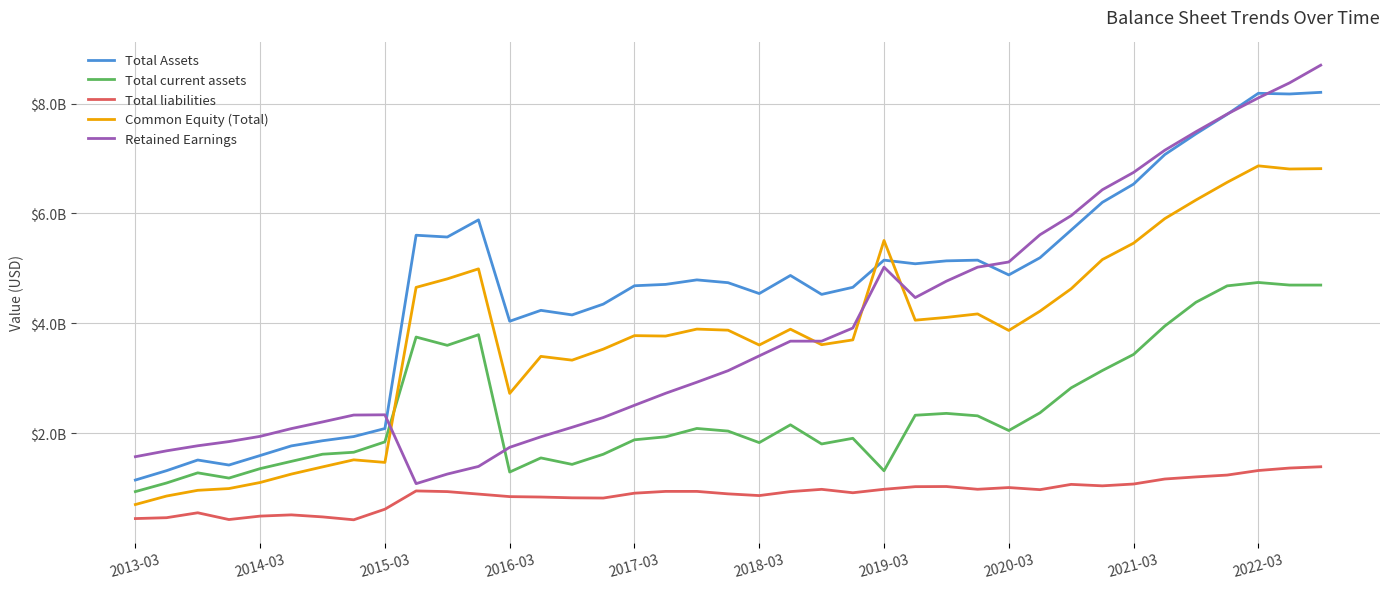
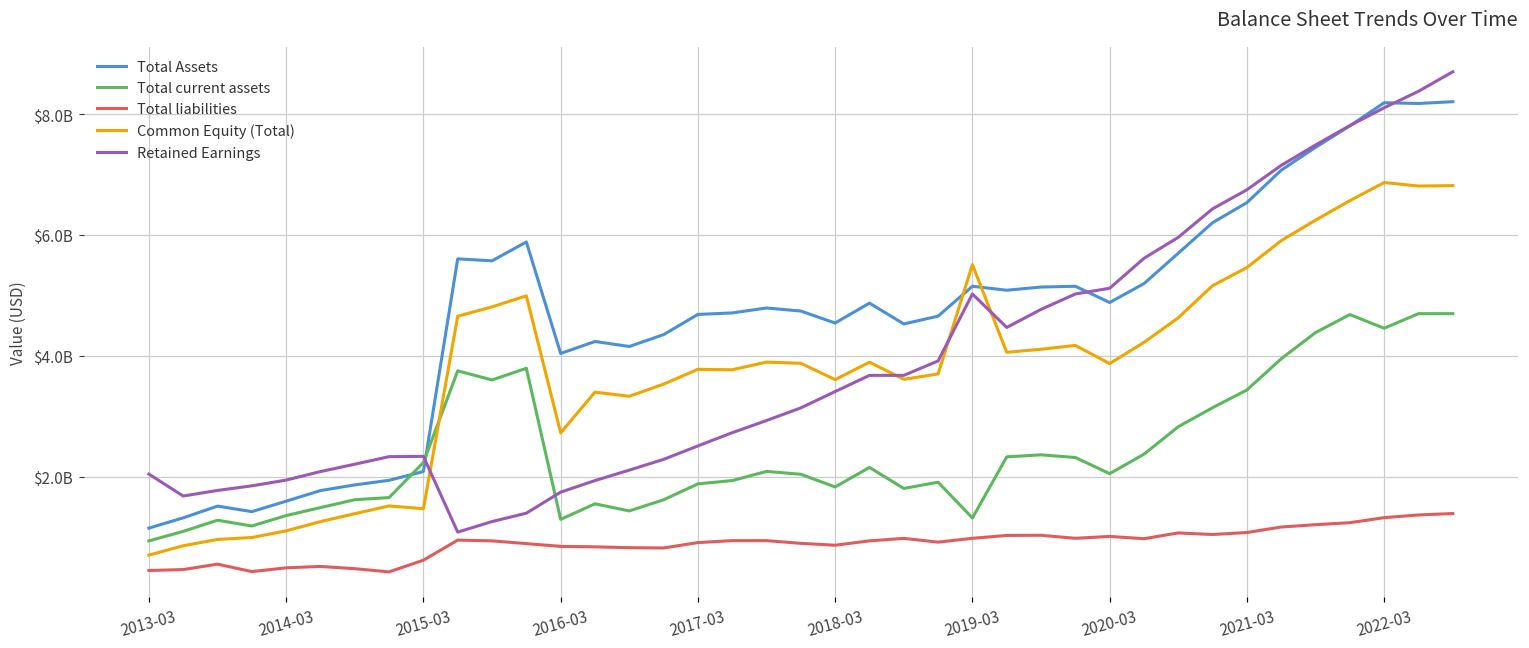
  {
    "Total Assets": {
      "2013-03": "$1100000000",
      "2014-03": "$1600000000",
      "2015-03": "$2100000000",
      "2016-03": "$4000000000",
      "2017-03": "$4700000000",
      "2018-03": "$4500000000",
      "2019-03": "$5200000000",
      "2020-03": "$4900000000",
      "2021-03": "$6500000000",
      "2022-03": "$8200000000"
    },
    "Total current assets": {
      "2013-03": "$900000000",
      "2014-03": "$1400000000",
-     "2015-03": "$1800000000",
+     "2015-03": "$2200000000",
      "2016-03": "$1300000000",
      "2017-03": "$1900000000",
      "2018-03": "$1800000000",
      "2019-03": "$1300000000",
      "2020-03": "$2000000000",
      "2021-03": "$3400000000",
-     "2022-03": "$4700000000"
+     "2022-03": "$4500000000"
    },
    "Total liabilities": {
      "2013-03": "$400000000",
      "2014-03": "$500000000",
      "2015-03": "$600000000",
      "2016-03": "$800000000",
      "2017-03": "$900000000",
      "2018-03": "$900000000",
      "2019-03": "$1000000000",
      "2020-03": "$1000000000",
      "2021-03": "$1100000000",
      "2022-03": "$1300000000"
    },
    "Common Equity (Total)": {
      "2013-03": "$700000000",
      "2014-03": "$1100000000",
      "2015-03": "$1500000000",
      "2016-03": "$2700000000",
      "2017-03": "$3800000000",
      "2018-03": "$3600000000",
      "2019-03": "$5500000000",
      "2020-03": "$3900000000",
      "2021-03": "$5500000000",
      "2022-03": "$6900000000"
    },
    "Retained Earnings": {
-     "2013-03": "$1600000000",
+     "2013-03": "$2000000000",
      "2014-03": "$1900000000",
      "2015-03": "$2300000000",
      "2016-03": "$1700000000",
      "2017-03": "$2500000000",
      "2018-03": "$3400000000",
      "2019-03": "$5000000000",
      "2020-03": "$5100000000",
      "2021-03": "$6700000000",
      "2022-03": "$8100000000"
    }
  }
